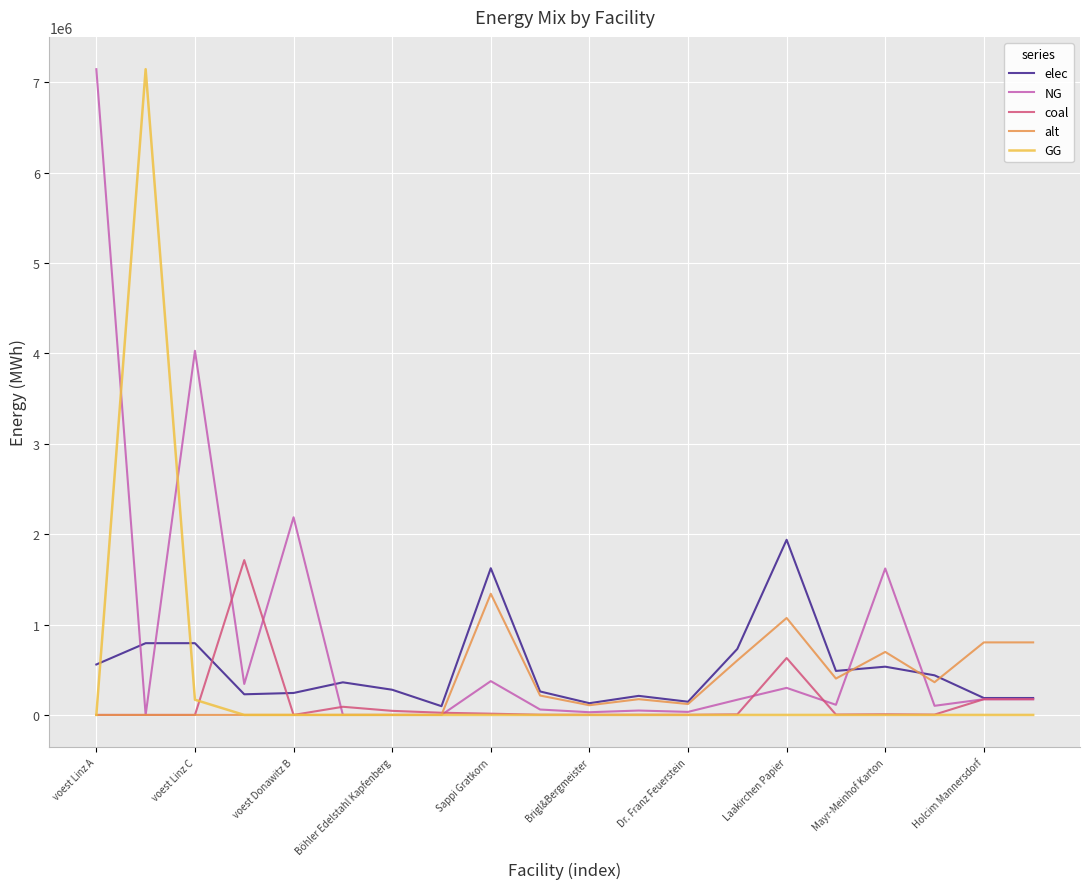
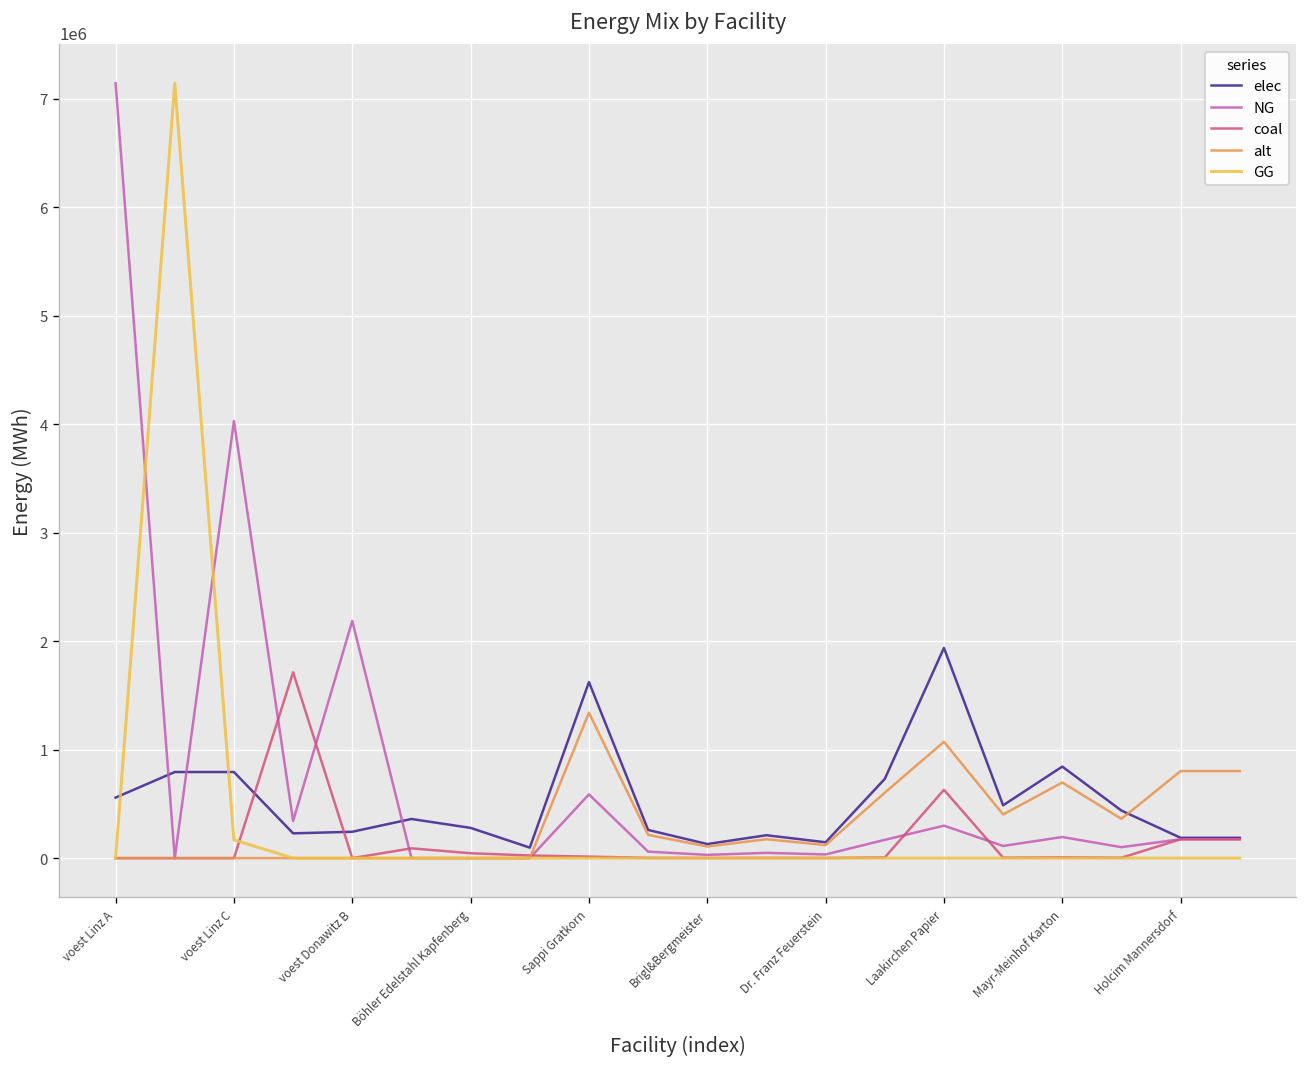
  {
    "elec": {
      "voest Linz A": 600000,
      "voest Linz C": 800000,
      "voest Donawitz B": 200000,
      "Böhler Edelstahl Kapfenberg": 300000,
      "Sappi Gratkorn": 1600000,
      "Laakirchen Papier": 1900000,
-     "Mayr-Meinhof Karton": 500000
+     "Mayr-Meinhof Karton": 800000
    },
    "NG": {
      "voest Linz A": 7100000,
      "voest Linz C": 4000000,
      "voest Donawitz B": 2200000,
-     "Sappi Gratkorn": 400000,
+     "Sappi Gratkorn": 600000,
      "Brigl&Bergmeister": 0,
      "Dr. Franz Feuerstein": 0,
      "Laakirchen Papier": 300000,
-     "Mayr-Meinhof Karton": 1600000
+     "Mayr-Meinhof Karton": 200000
    },
    "coal": {
      "Böhler Edelstahl Kapfenberg": 0,
      "Laakirchen Papier": 600000
    }
  }
